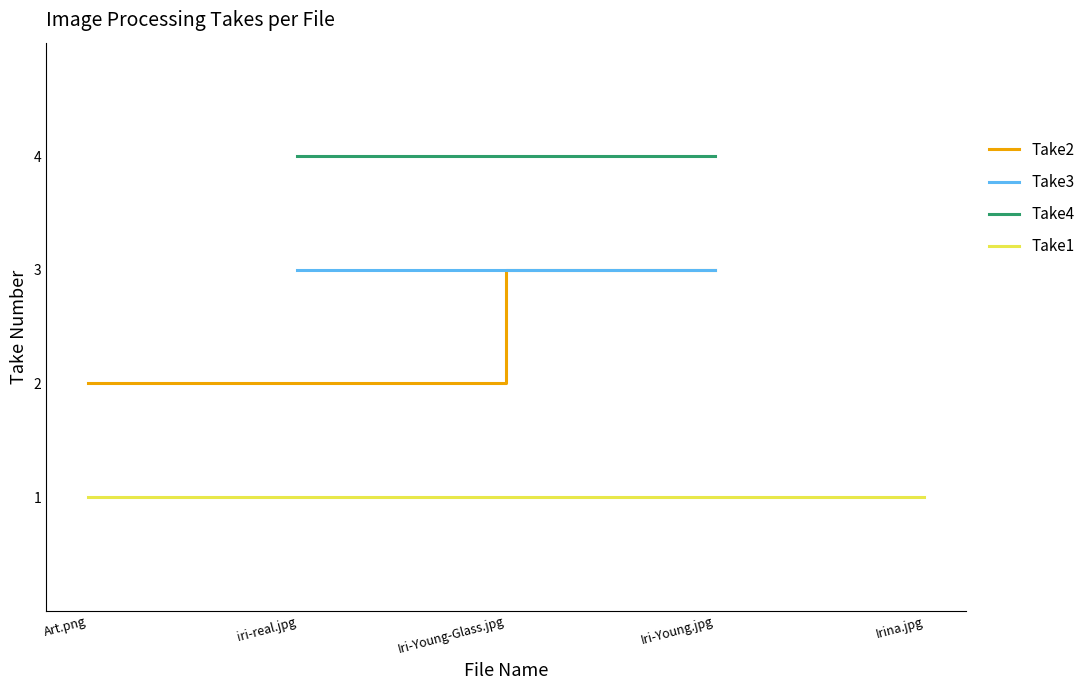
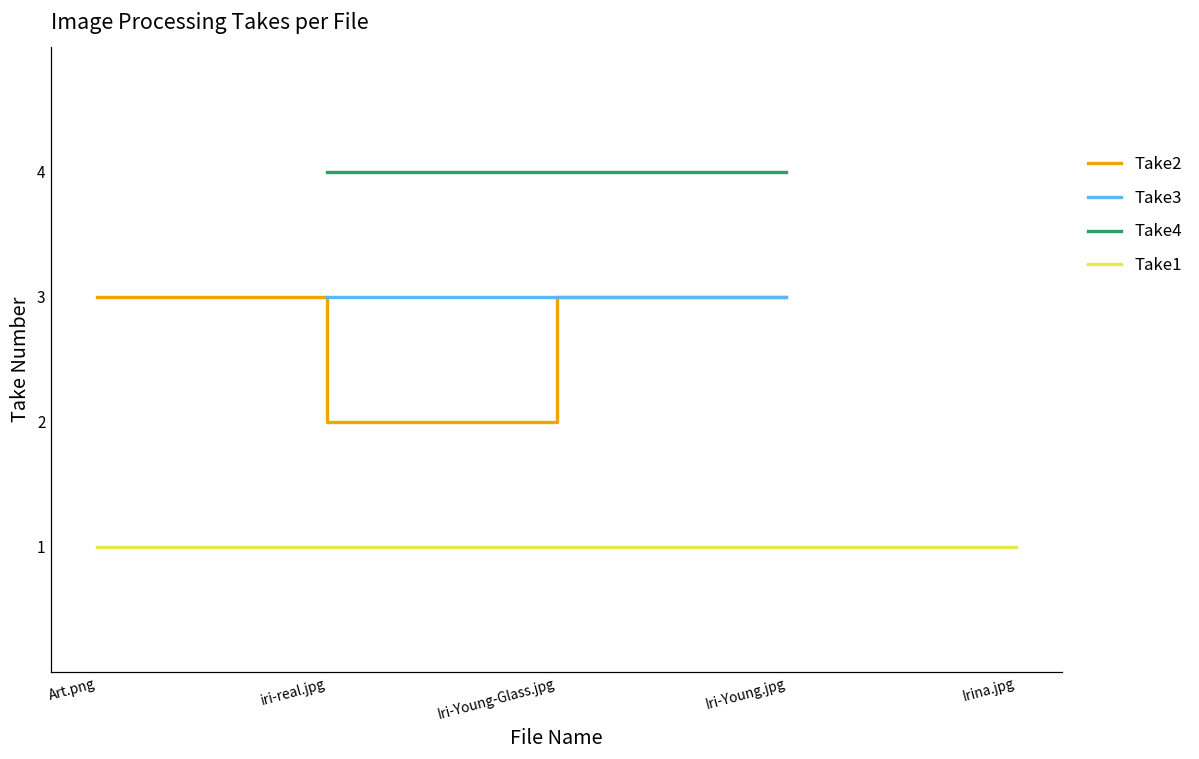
  {
    "Take2": {
-     "Art.png": 2,
+     "Art.png": 3,
      "iri-real.jpg": 2,
      "Irina.jpg": 2
    },
    "Take3": {
      "iri-real.jpg": 3,
      "Irina.jpg": 3
    },
    "Take4": {
      "iri-real.jpg": 4,
      "Iri-Young-Glass.jpg": 4,
      "Irina.jpg": 4
    },
    "Take1": {
      "Art.png": 1,
      "iri-real.jpg": 1,
      "Iri-Young-Glass.jpg": 1,
      "Iri-Young.jpg": 1,
      "Irina.jpg": 1
    }
  }
